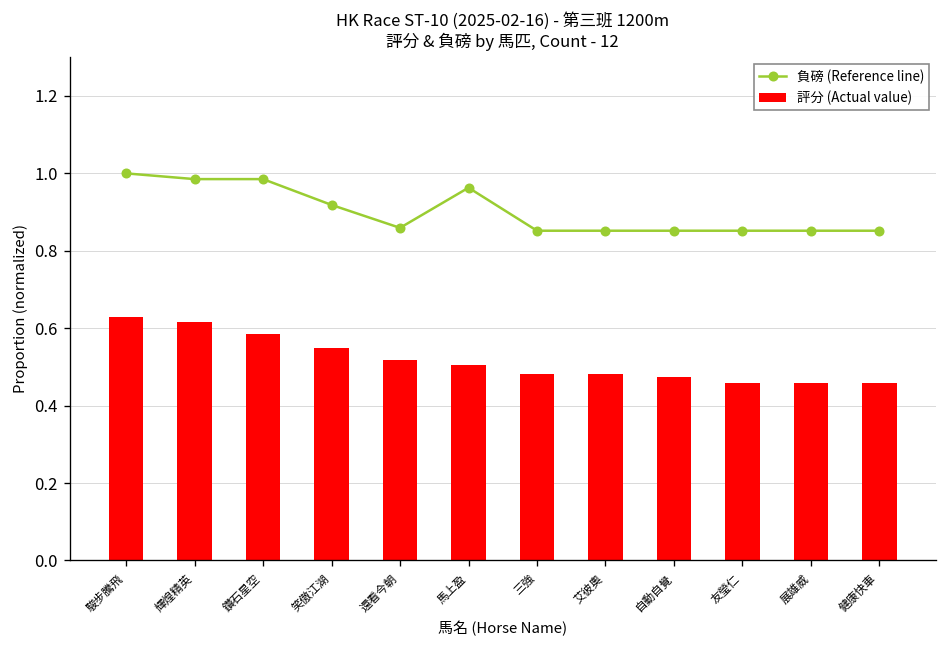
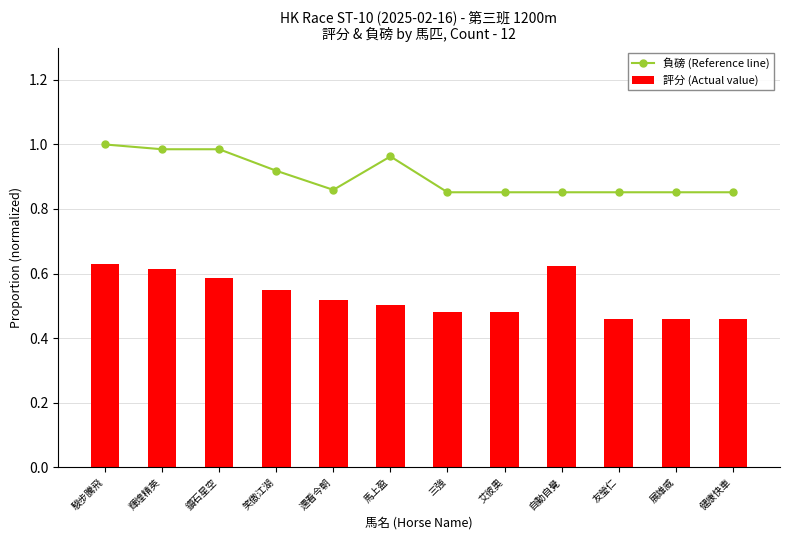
  {
    "負磅 (Reference line)": {
      "駿步騰飛": 1.00,
      "輝煌精英": 0.99,
      "鑽石星空": 0.99,
      "笑傲江湖": 0.92,
      "還看今朝": 0.86,
      "馬上盈": 0.96,
      "三強": 0.85,
      "艾彼奧": 0.85,
      "自動自覺": 0.85,
      "友瑩仁": 0.85,
      "展雄威": 0.85,
      "健康快車": 0.85
    },
    "評分 (Actual value)": {
      "駿步騰飛": 0.63,
      "輝煌精英": 0.61,
      "鑽石星空": 0.59,
      "笑傲江湖": 0.55,
      "還看今朝": 0.52,
      "馬上盈": 0.50,
      "三強": 0.48,
      "艾彼奧": 0.48,
-     "自動自覺": 0.47,
+     "自動自覺": 0.62,
      "友瑩仁": 0.46,
      "展雄威": 0.46,
      "健康快車": 0.46
    }
  }
